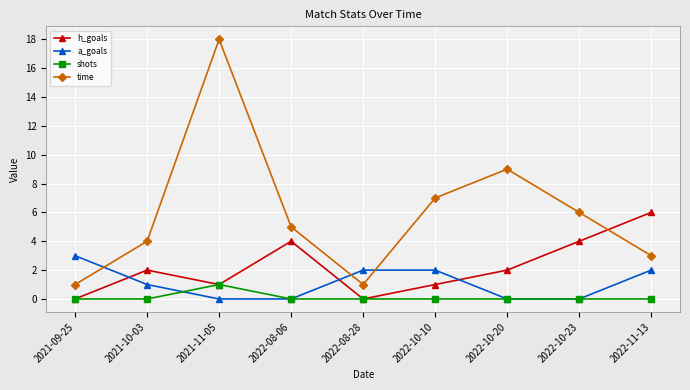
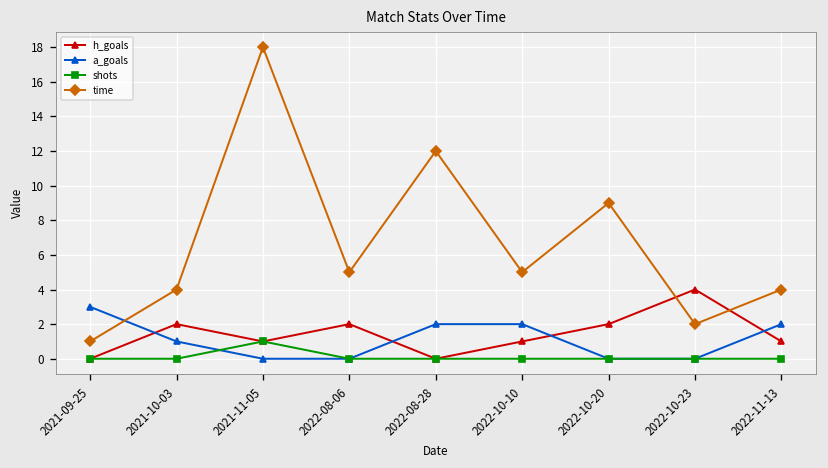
  {
    "h_goals": {
      "2021-10-03": 2,
-     "2022-08-06": 4,
+     "2022-08-06": 2,
      "2022-10-10": 1,
      "2022-10-20": 2,
      "2022-10-23": 4,
-     "2022-11-13": 6
+     "2022-11-13": 1
    },
    "a_goals": {
      "2021-09-25": 3,
      "2021-10-03": 1,
      "2021-11-05": 0,
      "2022-08-28": 2,
      "2022-10-10": 2,
      "2022-11-13": 2
    },
    "shots": {
      "2021-10-03": 0,
      "2022-10-10": 0,
      "2022-11-13": 0
    },
    "time": {
      "2021-09-25": 1,
      "2021-10-03": 4,
      "2021-11-05": 18,
      "2022-08-06": 5,
-     "2022-08-28": 1,
-     "2022-10-10": 7,
+     "2022-08-28": 12,
+     "2022-10-10": 5,
      "2022-10-20": 9,
-     "2022-10-23": 6,
-     "2022-11-13": 3
+     "2022-10-23": 2,
+     "2022-11-13": 4
    }
  }
